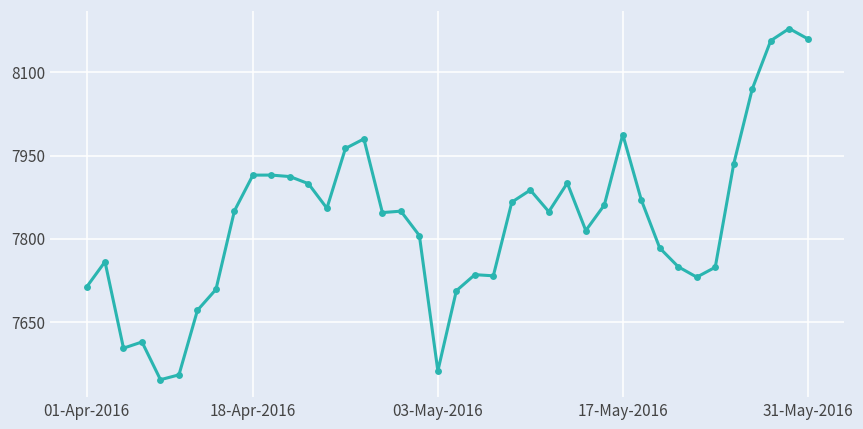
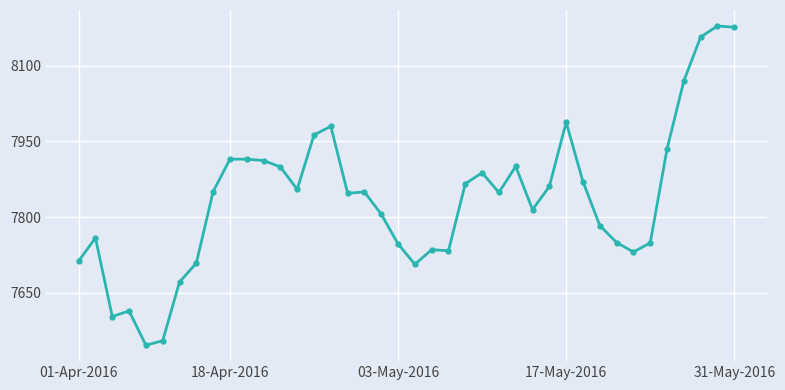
  {
    "01-Apr-2016": 7710,
    "18-Apr-2016": 7910,
-   "03-May-2016": 7560,
+   "03-May-2016": 7750,
    "17-May-2016": 7990,
-   "31-May-2016": 8160
+   "31-May-2016": 8180
  }
